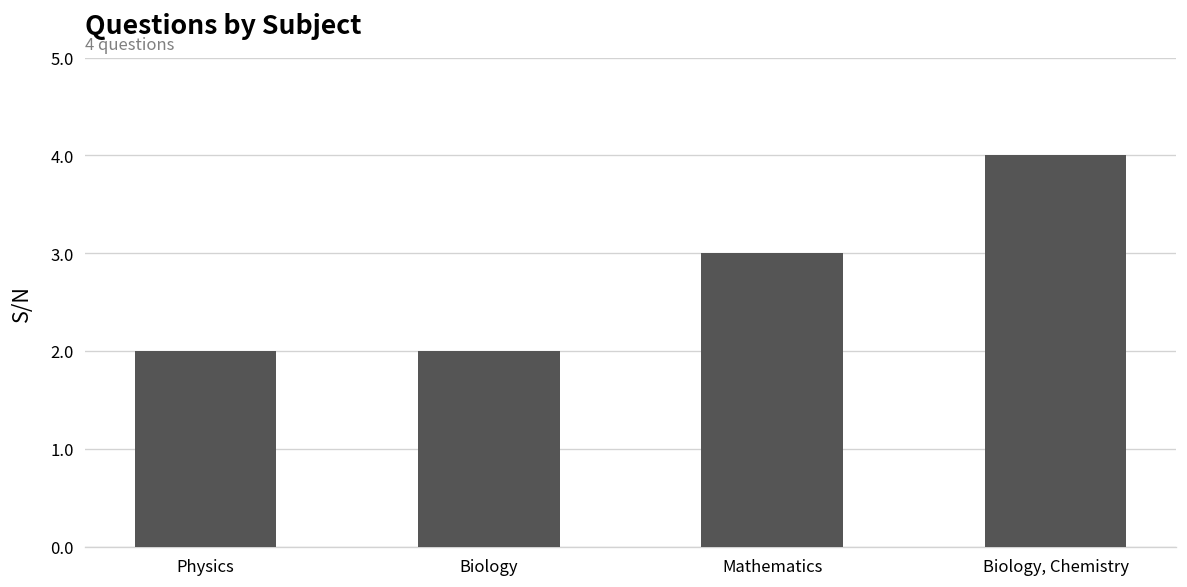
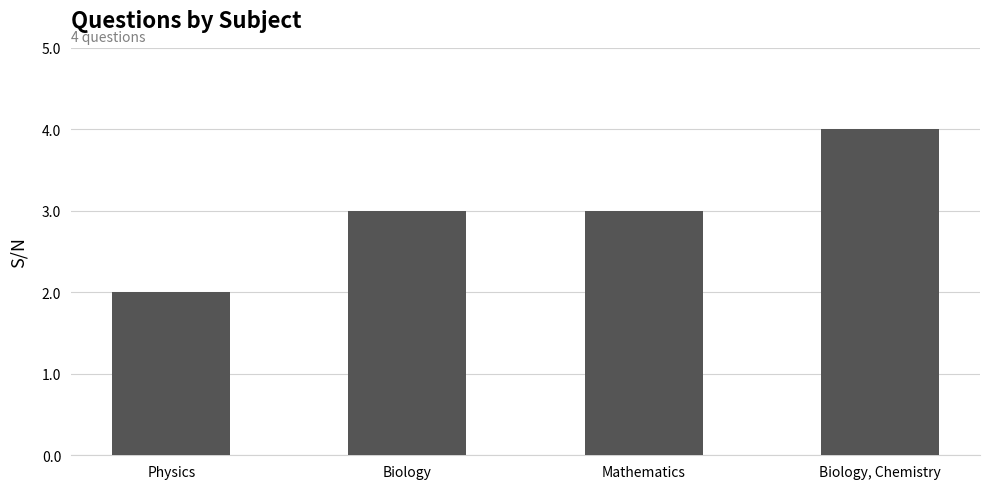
  {
    "Physics": 2,
-   "Biology": 2,
+   "Biology": 3,
    "Mathematics": 3,
    "Biology, Chemistry": 4
  }
